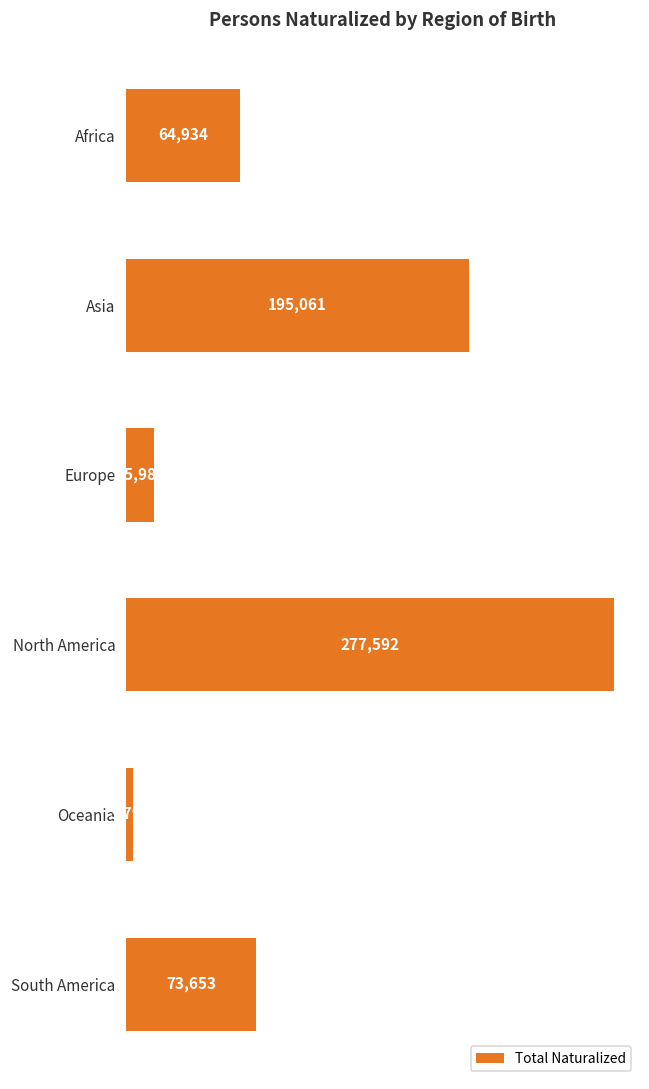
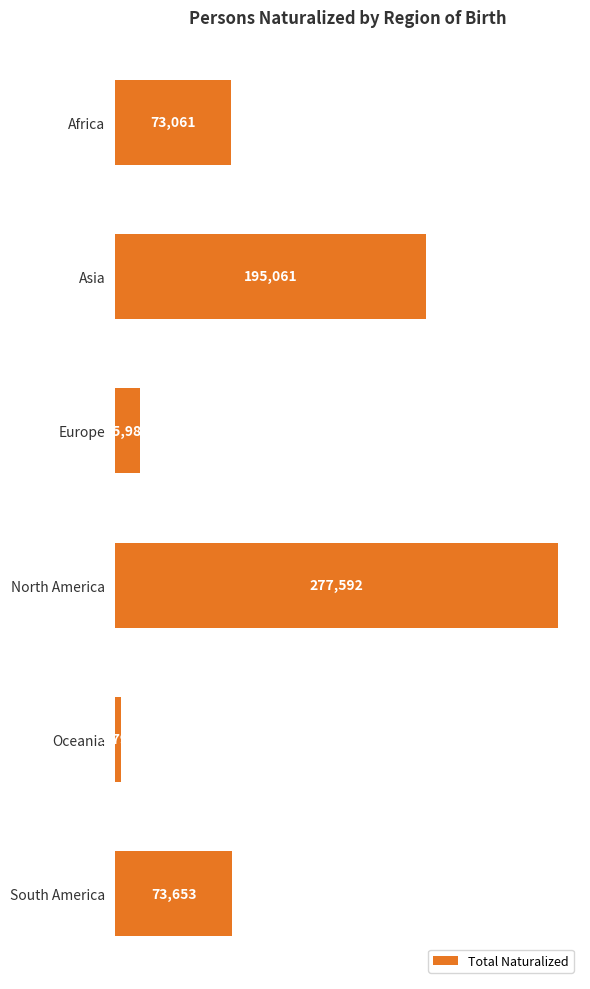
  {
-   "Africa": "64,934",
+   "Africa": "73,061",
    "Asia": "195,061",
    "North America": "277,592",
    "South America": "73,653"
  }
